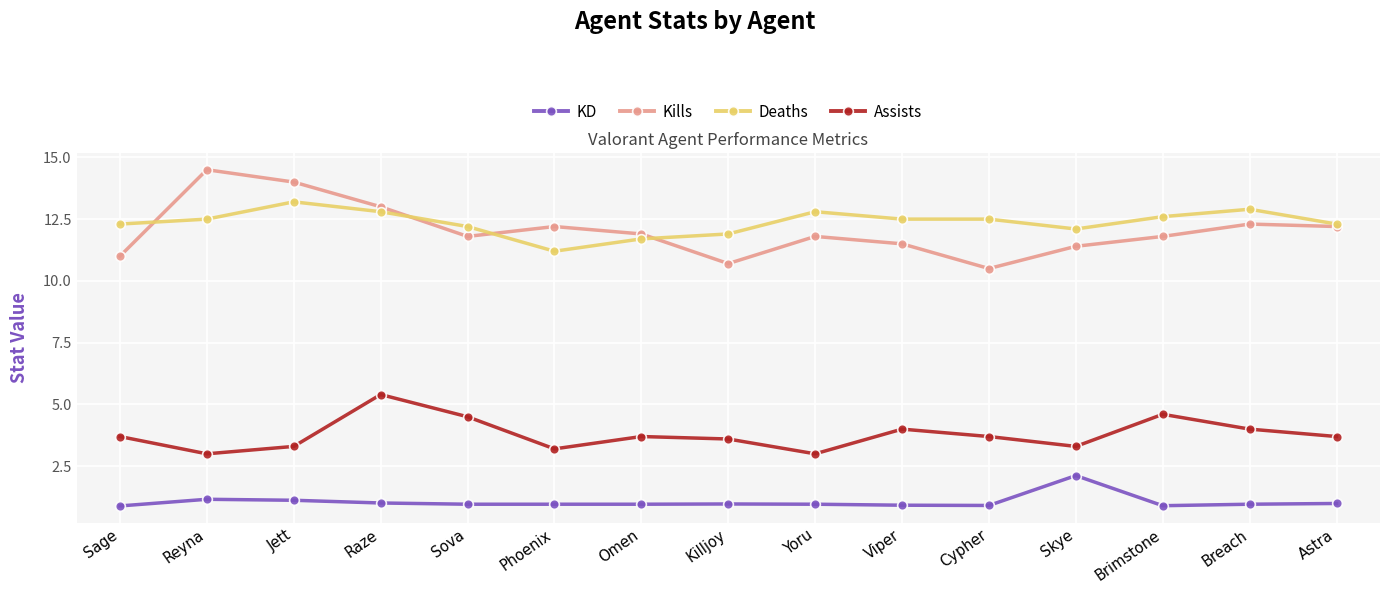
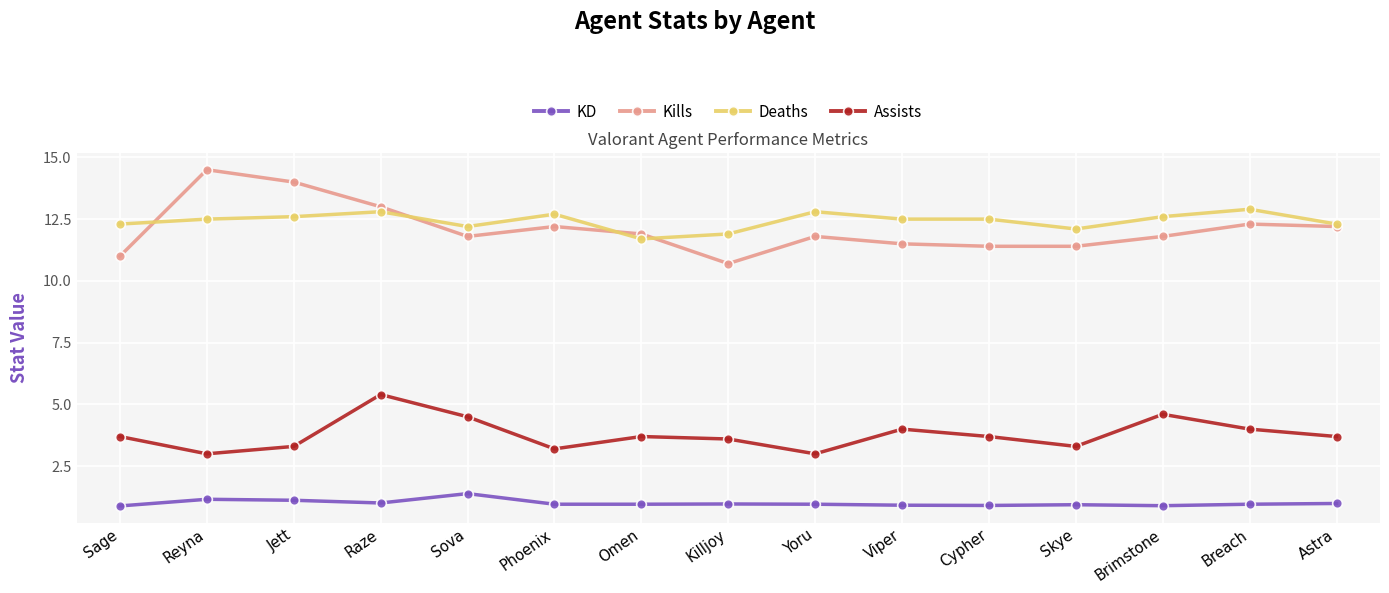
  {
    "KD": {
      "Sage": 0.9,
      "Reyna": 1.2,
      "Jett": 1.1,
      "Raze": 1.0,
-     "Sova": 1.0,
+     "Sova": 1.4,
      "Phoenix": 1.0,
      "Omen": 1.0,
      "Killjoy": 1.0,
      "Yoru": 1.0,
      "Viper": 0.9,
      "Cypher": 0.9,
-     "Skye": 2.1,
+     "Skye": 0.9,
      "Brimstone": 0.9,
      "Breach": 1.0,
      "Astra": 1.0
    },
    "Kills": {
      "Sage": 11.0,
      "Reyna": 14.5,
      "Jett": 14.0,
      "Raze": 13.0,
      "Sova": 11.8,
      "Phoenix": 12.2,
      "Omen": 11.9,
      "Killjoy": 10.7,
      "Yoru": 11.8,
      "Viper": 11.5,
-     "Cypher": 10.5,
+     "Cypher": 11.4,
      "Skye": 11.4,
      "Brimstone": 11.8,
      "Breach": 12.3
    },
    "Deaths": {
      "Sage": 12.3,
      "Reyna": 12.5,
-     "Jett": 13.2,
+     "Jett": 12.6,
      "Raze": 12.8,
      "Sova": 12.2,
-     "Phoenix": 11.2,
+     "Phoenix": 12.7,
      "Omen": 11.7,
      "Killjoy": 11.9,
      "Yoru": 12.8,
      "Viper": 12.5,
      "Cypher": 12.5,
      "Skye": 12.1,
      "Brimstone": 12.6,
      "Breach": 12.9
    },
    "Assists": {
      "Sage": 3.7,
      "Reyna": 3.0,
      "Jett": 3.3,
      "Raze": 5.4,
      "Sova": 4.5,
      "Phoenix": 3.2,
      "Omen": 3.7,
      "Killjoy": 3.6,
      "Yoru": 3.0,
      "Viper": 4.0,
      "Cypher": 3.7,
      "Skye": 3.3,
      "Brimstone": 4.6,
      "Breach": 4.0,
      "Astra": 3.7
    }
  }
